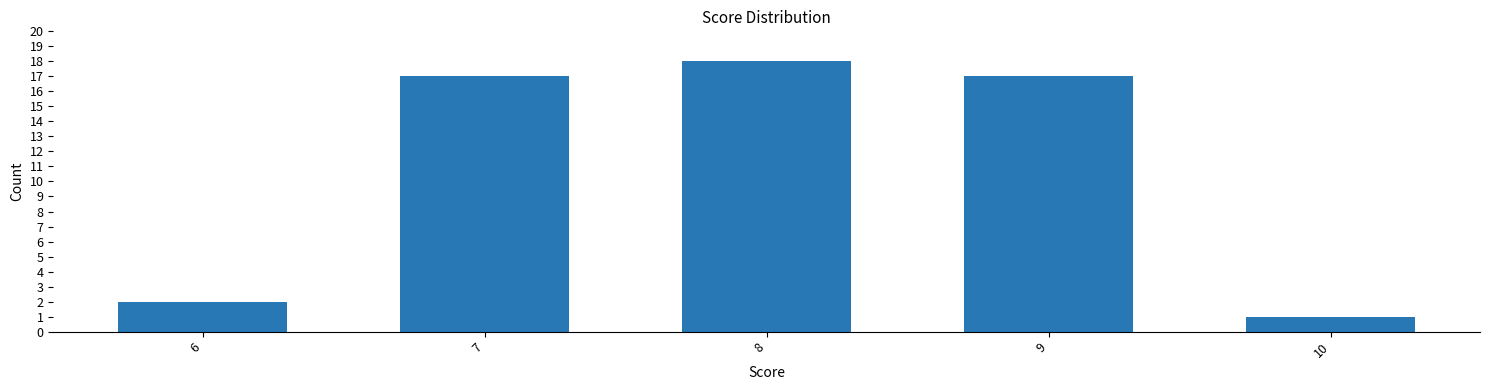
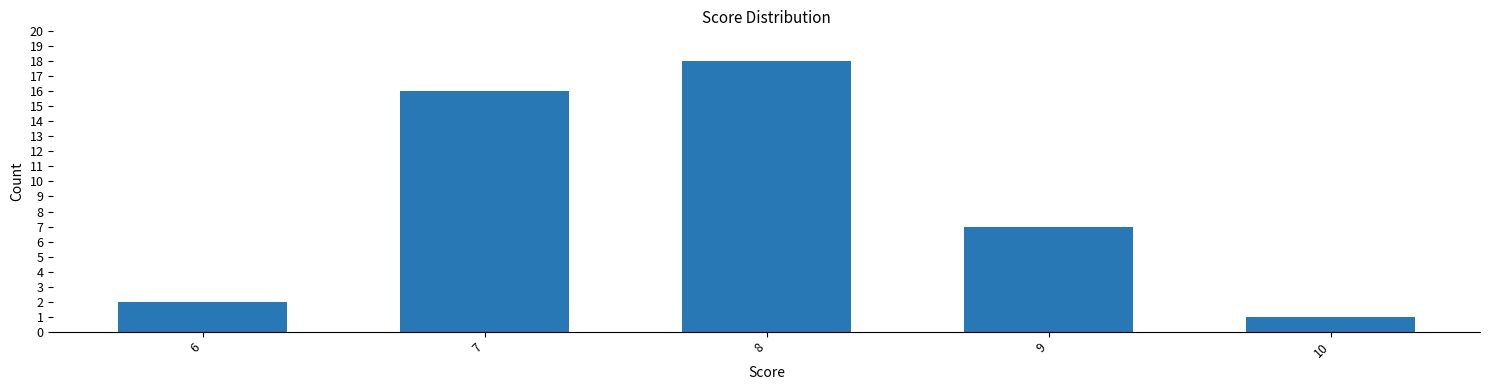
  {
    "6": 2,
-   "7": 17,
+   "7": 16,
    "8": 18,
-   "9": 17,
+   "9": 7,
    "10": 1
  }
